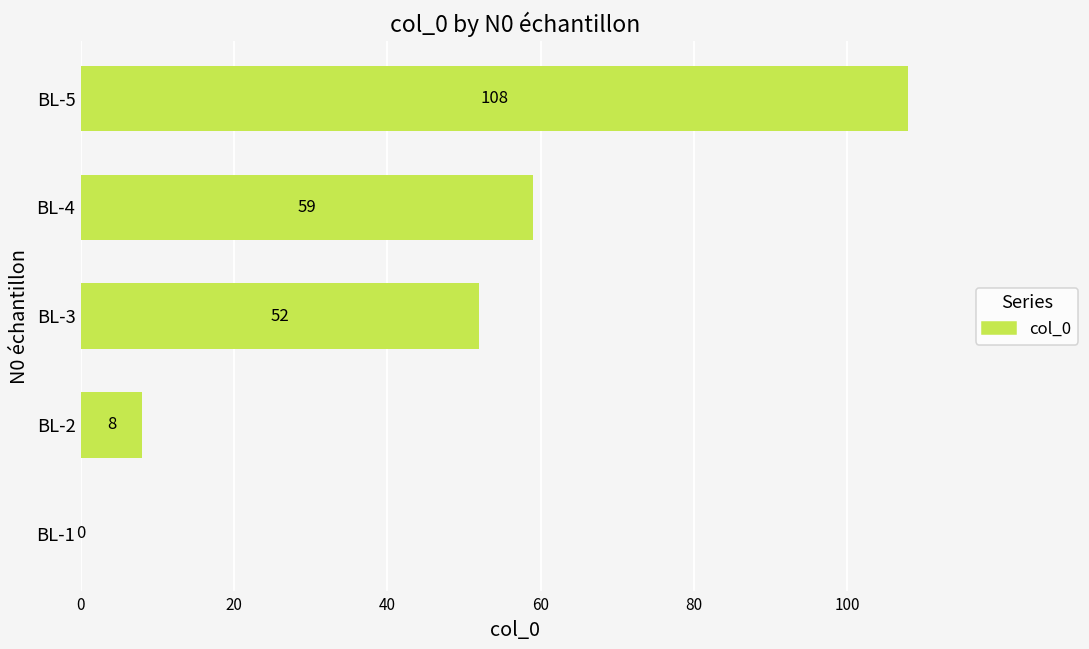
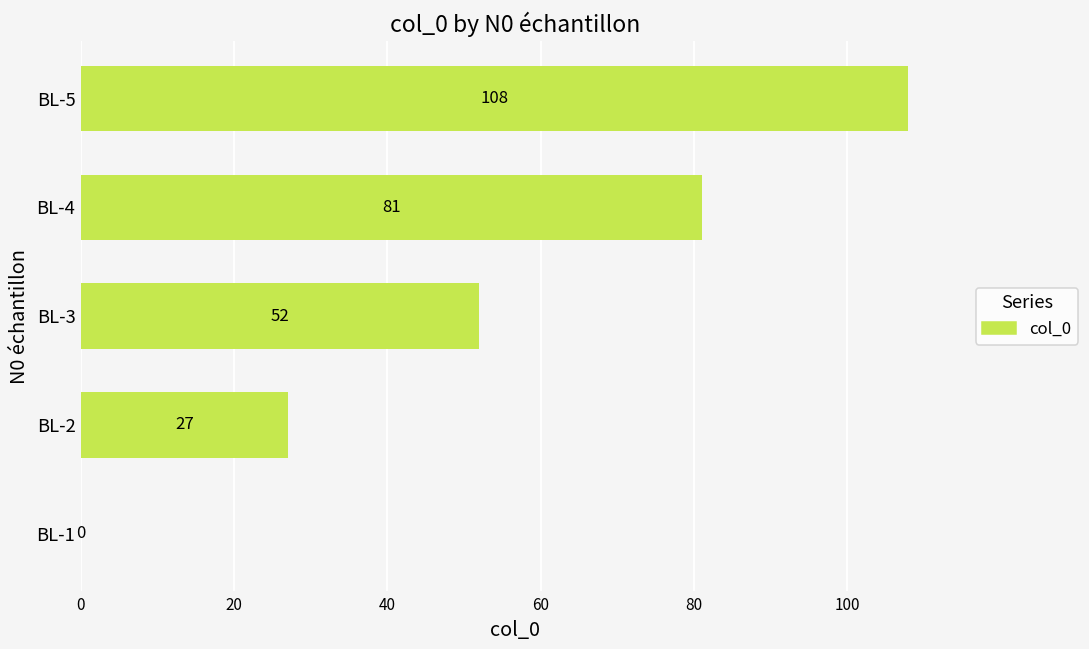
  {
    "BL-5": 108,
-   "BL-4": 59,
+   "BL-4": 81,
    "BL-3": 52,
-   "BL-2": 8,
+   "BL-2": 27,
    "BL-1": 0
  }
